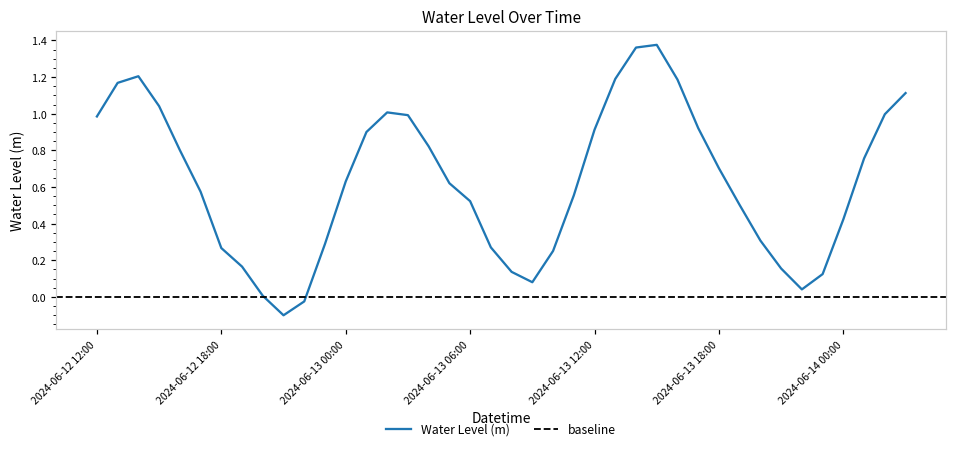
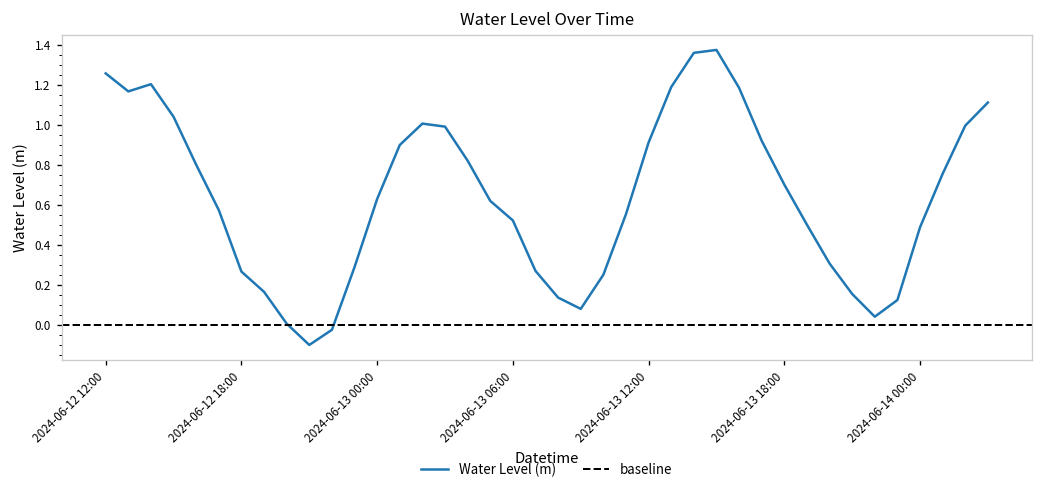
  {
-   "2024-06-12 12:00": 0.98,
+   "2024-06-12 12:00": 1.26,
    "2024-06-12 18:00": 0.27,
    "2024-06-13 00:00": 0.63,
    "2024-06-13 06:00": 0.52,
    "2024-06-13 12:00": 0.91,
    "2024-06-13 18:00": 0.70,
-   "2024-06-14 00:00": 0.42
+   "2024-06-14 00:00": 0.49
  }
